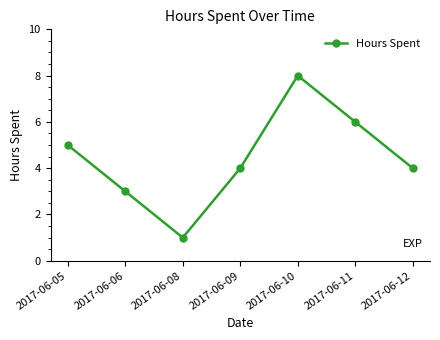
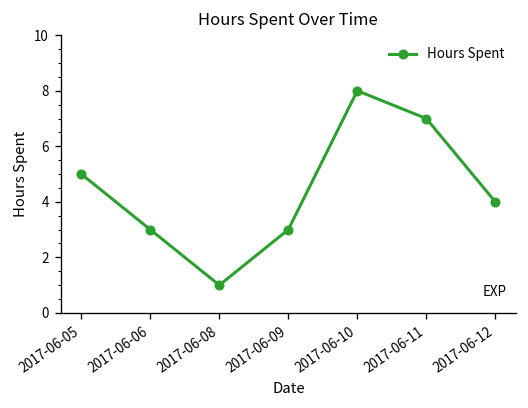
  {
    "2017-06-05": 5,
    "2017-06-06": 3,
    "2017-06-08": 1,
-   "2017-06-09": 4,
+   "2017-06-09": 3,
    "2017-06-10": 8,
-   "2017-06-11": 6,
+   "2017-06-11": 7,
    "2017-06-12": 4
  }
